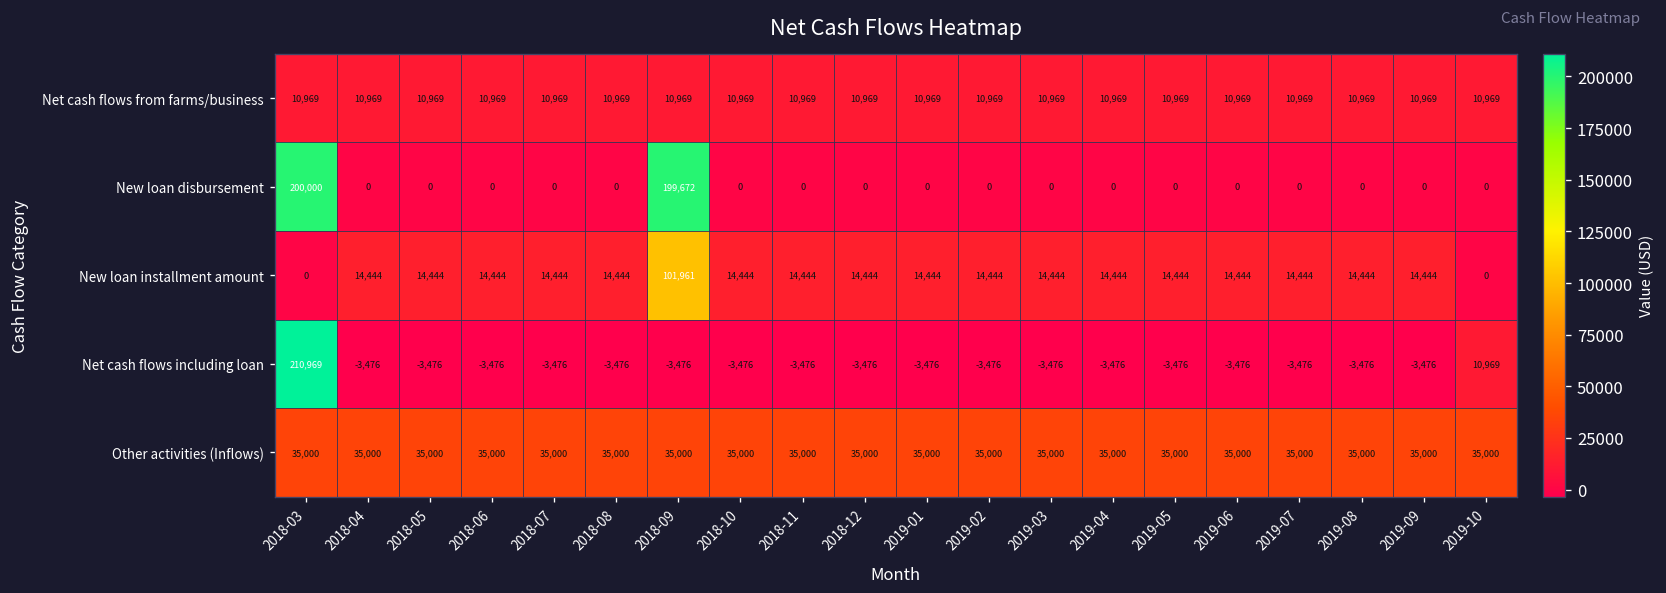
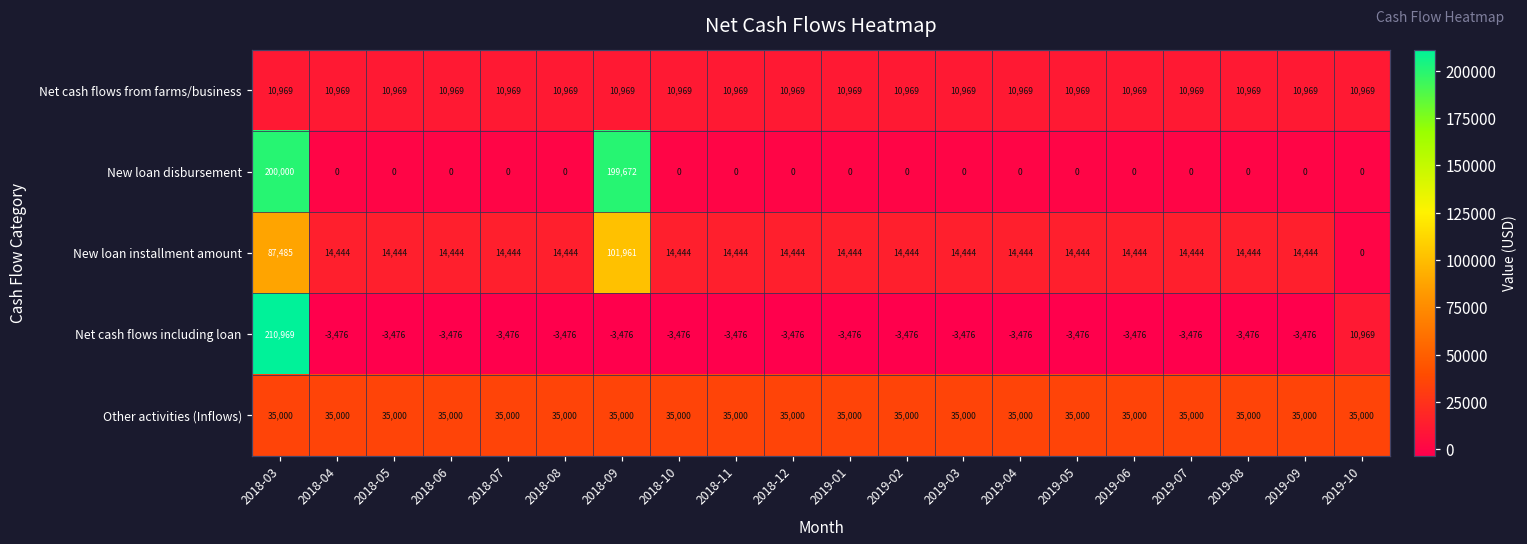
  {
    "Net cash flows from farms/business": {
      "2018-03": "10,969",
      "2018-04": "10,969",
      "2018-05": "10,969",
      "2018-06": "10,969",
      "2018-07": "10,969",
      "2018-08": "10,969",
      "2018-09": "10,969",
      "2018-10": "10,969",
      "2018-11": "10,969",
      "2018-12": "10,969",
      "2019-01": "10,969",
      "2019-02": "10,969",
      "2019-03": "10,969",
      "2019-04": "10,969",
      "2019-05": "10,969",
      "2019-06": "10,969",
      "2019-07": "10,969",
      "2019-08": "10,969",
      "2019-09": "10,969",
      "2019-10": "10,969"
    },
    "New loan disbursement": {
      "2018-03": "200,000",
      "2018-04": "0",
      "2018-05": "0",
      "2018-06": "0",
      "2018-07": "0",
      "2018-08": "0",
      "2018-09": "199,672",
      "2018-10": "0",
      "2018-11": "0",
      "2018-12": "0",
      "2019-01": "0",
      "2019-02": "0",
      "2019-03": "0",
      "2019-04": "0",
      "2019-05": "0",
      "2019-06": "0",
      "2019-07": "0",
      "2019-08": "0",
      "2019-09": "0",
      "2019-10": "0"
    },
    "New loan installment amount": {
-     "2018-03": "0",
+     "2018-03": "87,485",
      "2018-04": "14,444",
      "2018-05": "14,444",
      "2018-06": "14,444",
      "2018-07": "14,444",
      "2018-08": "14,444",
      "2018-09": "101,961",
      "2018-10": "14,444",
      "2018-11": "14,444",
      "2018-12": "14,444",
      "2019-01": "14,444",
      "2019-02": "14,444",
      "2019-03": "14,444",
      "2019-04": "14,444",
      "2019-05": "14,444",
      "2019-06": "14,444",
      "2019-07": "14,444",
      "2019-08": "14,444",
      "2019-09": "14,444",
      "2019-10": "0"
    },
    "Net cash flows including loan": {
      "2018-03": "210,969",
      "2018-04": "-3,476",
      "2018-05": "-3,476",
      "2018-06": "-3,476",
      "2018-07": "-3,476",
      "2018-08": "-3,476",
      "2018-09": "-3,476",
      "2018-10": "-3,476",
      "2018-11": "-3,476",
      "2018-12": "-3,476",
      "2019-01": "-3,476",
      "2019-02": "-3,476",
      "2019-03": "-3,476",
      "2019-04": "-3,476",
      "2019-05": "-3,476",
      "2019-06": "-3,476",
      "2019-07": "-3,476",
      "2019-08": "-3,476",
      "2019-09": "-3,476",
      "2019-10": "10,969"
    },
    "Other activities (Inflows)": {
      "2018-03": "35,000",
      "2018-04": "35,000",
      "2018-05": "35,000",
      "2018-06": "35,000",
      "2018-07": "35,000",
      "2018-08": "35,000",
      "2018-09": "35,000",
      "2018-10": "35,000",
      "2018-11": "35,000",
      "2018-12": "35,000",
      "2019-01": "35,000",
      "2019-02": "35,000",
      "2019-03": "35,000",
      "2019-04": "35,000",
      "2019-05": "35,000",
      "2019-06": "35,000",
      "2019-07": "35,000",
      "2019-08": "35,000",
      "2019-09": "35,000",
      "2019-10": "35,000"
    }
  }
